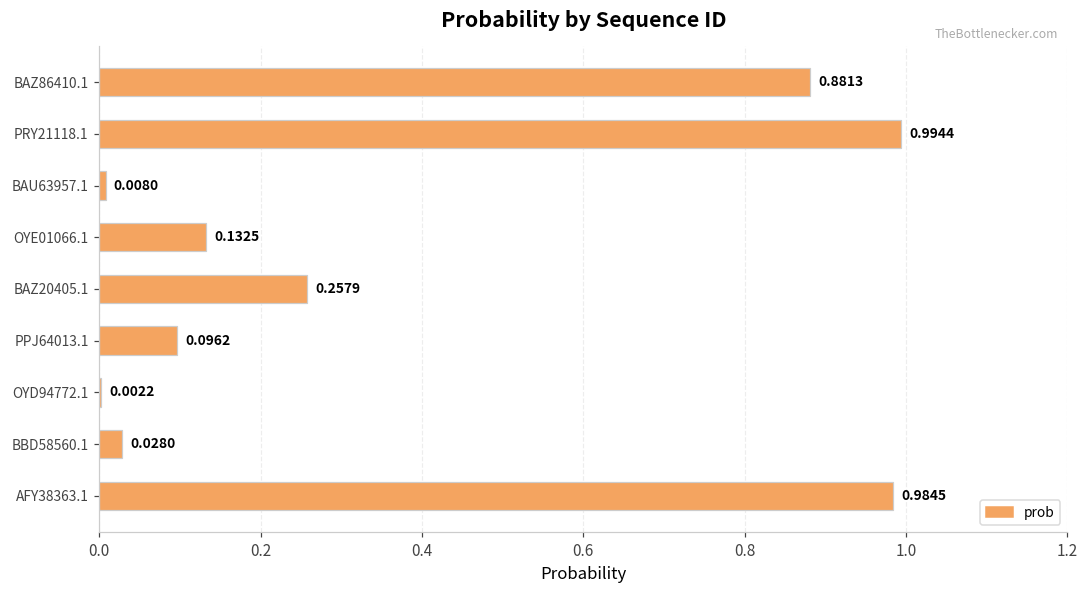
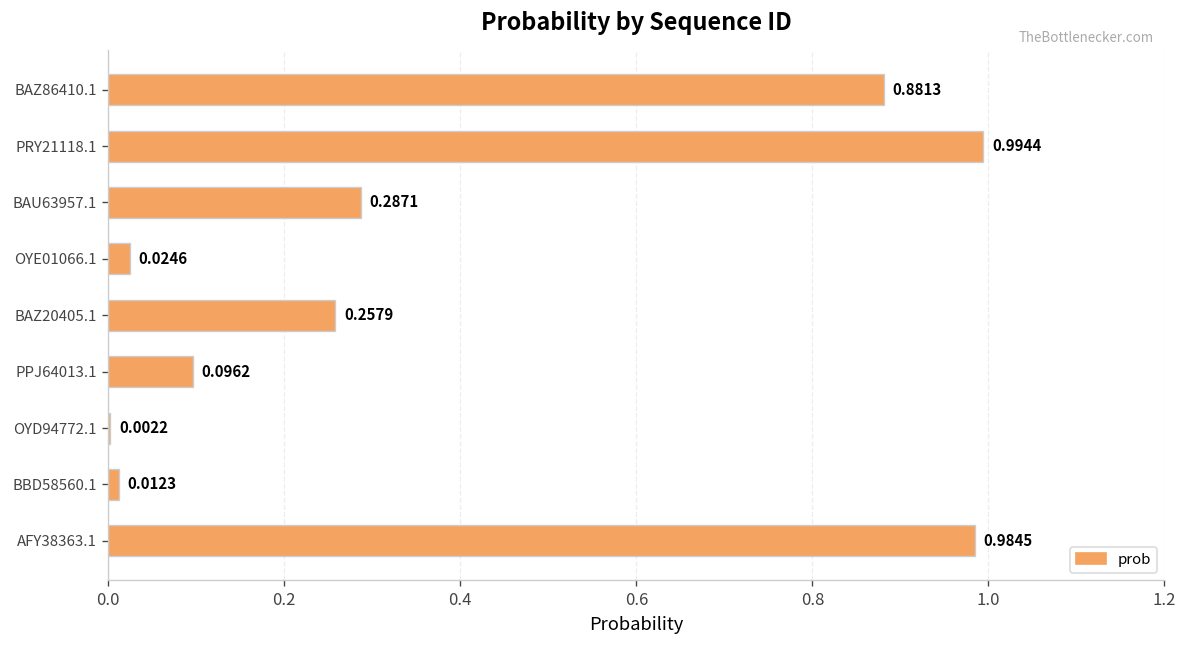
  {
    "BAZ86410.1": 0.8813,
    "PRY21118.1": 0.9944,
-   "BAU63957.1": 0.0080,
-   "OYE01066.1": 0.1325,
+   "BAU63957.1": 0.2871,
+   "OYE01066.1": 0.0246,
    "BAZ20405.1": 0.2579,
    "PPJ64013.1": 0.0962,
    "OYD94772.1": 0.0022,
-   "BBD58560.1": 0.0280,
+   "BBD58560.1": 0.0123,
    "AFY38363.1": 0.9845
  }
